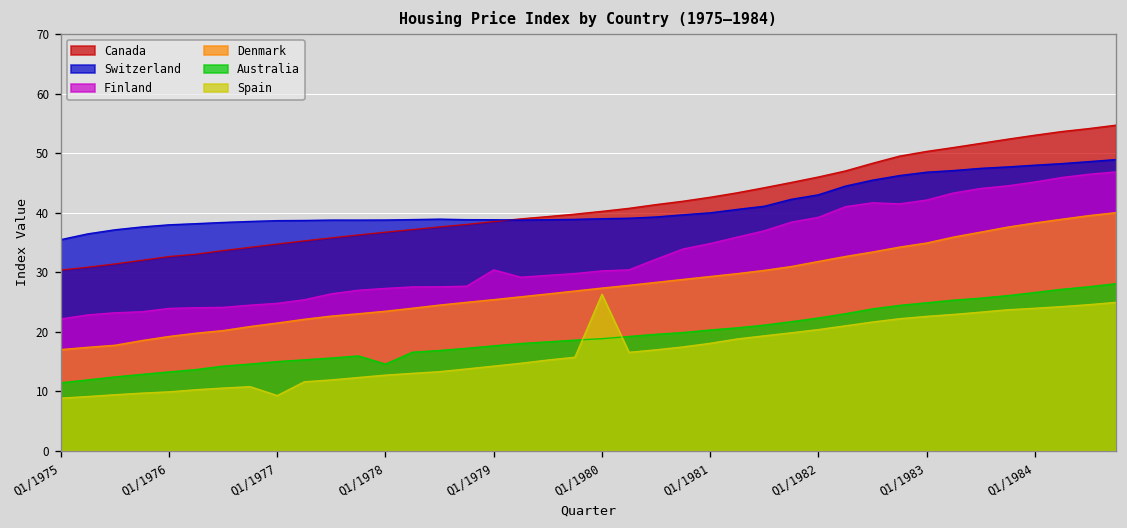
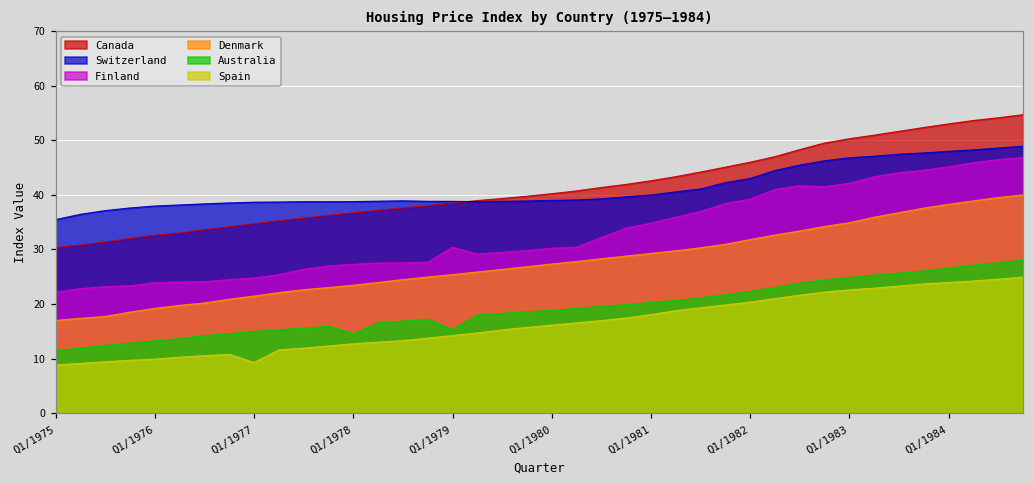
  {
    "Canada": {
      "Q1/1975": 30,
      "Q1/1976": 33,
      "Q1/1977": 35,
      "Q1/1978": 37,
      "Q1/1980": 40,
      "Q1/1981": 43,
      "Q1/1982": 46,
      "Q1/1983": 50,
      "Q1/1984": 53
    },
    "Switzerland": {
      "Q1/1975": 35,
      "Q1/1976": 38,
      "Q1/1977": 39,
      "Q1/1978": 39,
      "Q1/1980": 39,
      "Q1/1981": 40,
      "Q1/1982": 43,
      "Q1/1983": 47,
      "Q1/1984": 48
    },
    "Finland": {
      "Q1/1975": 22,
      "Q1/1976": 24,
      "Q1/1977": 25,
      "Q1/1978": 27,
      "Q1/1979": 30,
      "Q1/1980": 30,
      "Q1/1981": 35,
      "Q1/1982": 39,
      "Q1/1983": 42,
      "Q1/1984": 45
    },
    "Denmark": {
      "Q1/1975": 17,
      "Q1/1976": 19,
      "Q1/1977": 21,
      "Q1/1978": 23,
      "Q1/1979": 25,
      "Q1/1980": 27,
      "Q1/1981": 29,
      "Q1/1982": 32,
      "Q1/1983": 35,
      "Q1/1984": 38
    },
    "Australia": {
      "Q1/1975": 11,
      "Q1/1976": 13,
      "Q1/1977": 15,
      "Q1/1978": 15,
-     "Q1/1979": 18,
+     "Q1/1979": 15,
      "Q1/1980": 19,
      "Q1/1981": 20,
      "Q1/1982": 22,
      "Q1/1983": 25,
      "Q1/1984": 27
    },
    "Spain": {
      "Q1/1975": 9,
      "Q1/1976": 10,
      "Q1/1977": 9,
      "Q1/1978": 13,
      "Q1/1979": 14,
-     "Q1/1980": 26,
+     "Q1/1980": 16,
      "Q1/1981": 18,
      "Q1/1982": 20,
      "Q1/1983": 23,
      "Q1/1984": 24
    }
  }
